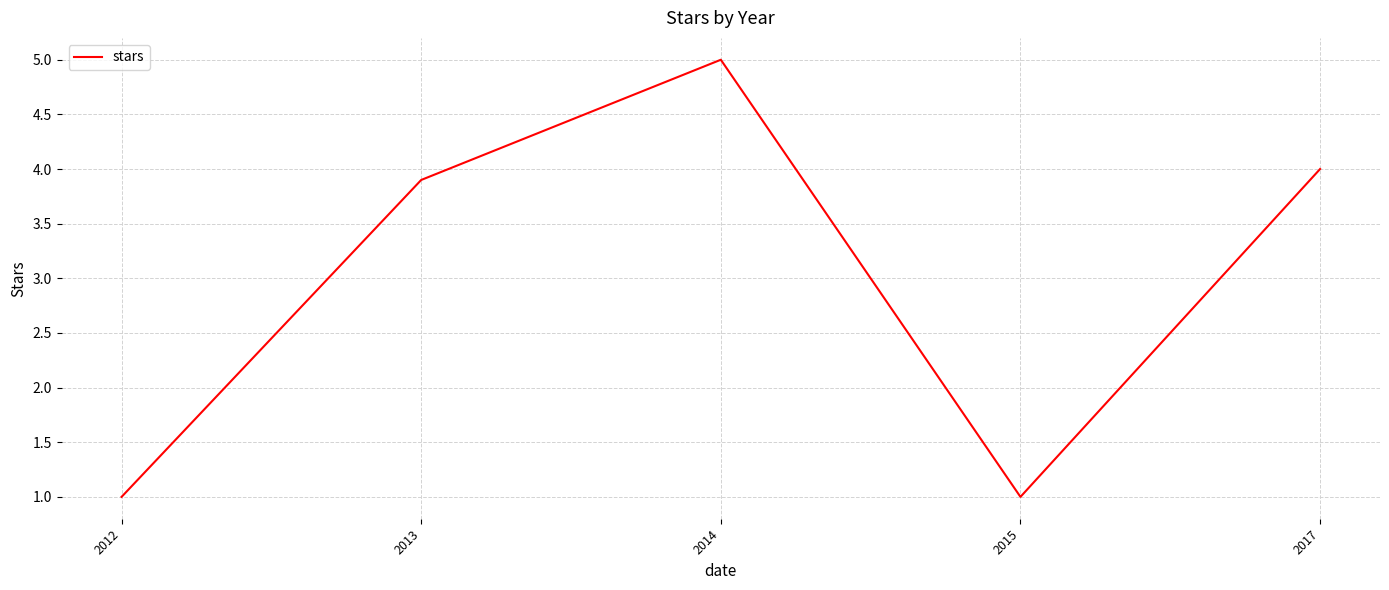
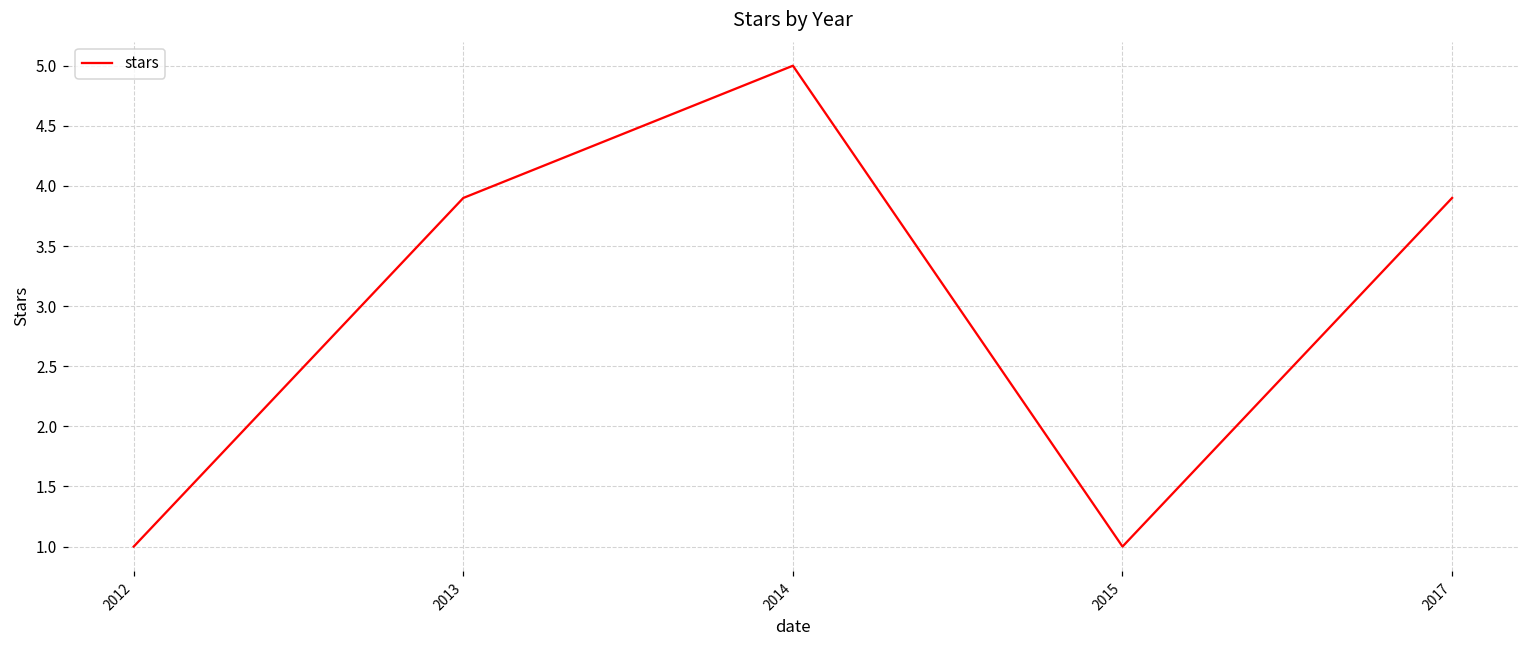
  {
    "2012": 1.0,
    "2013": 3.9,
    "2014": 5.0,
    "2015": 1.0,
-   "2017": 4.0
+   "2017": 3.9
  }
